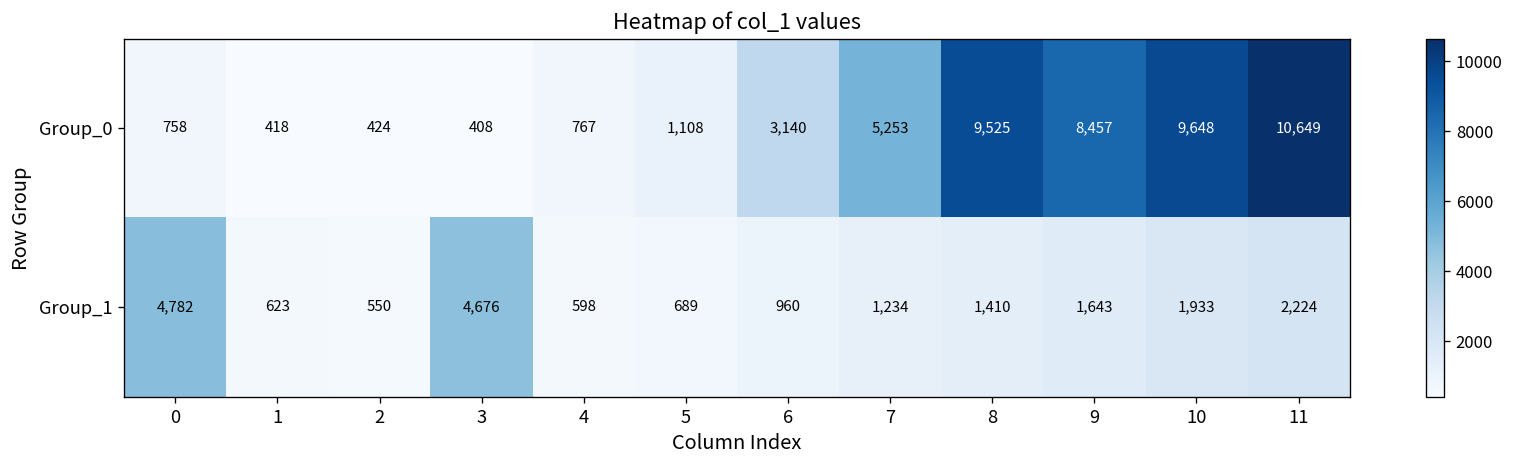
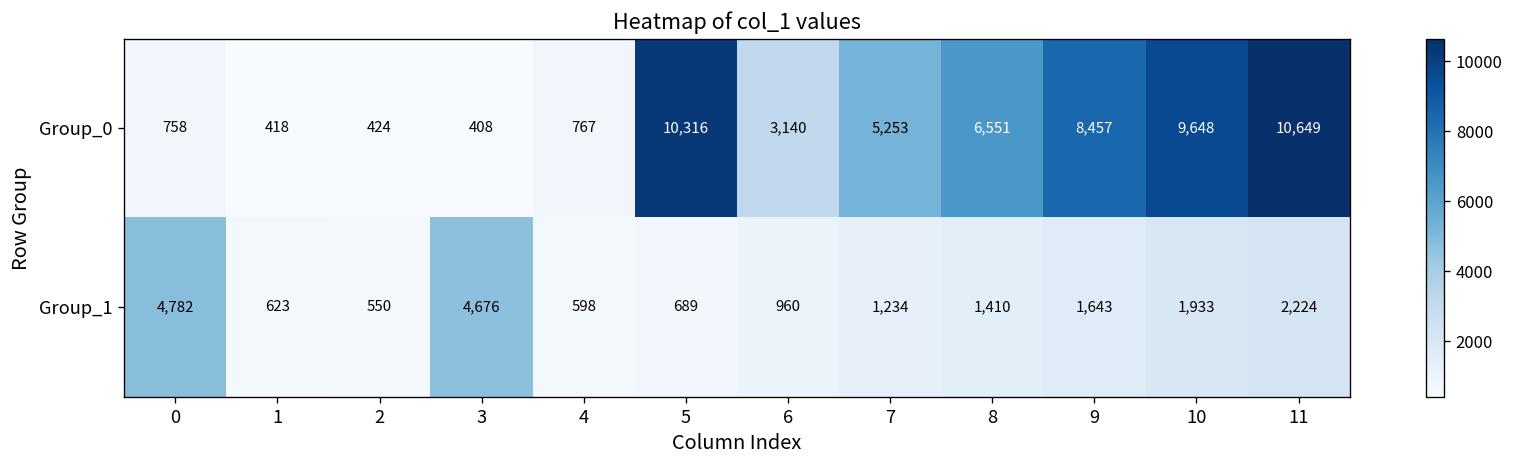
  {
    "Group_0": {
      "0": "758",
      "1": "418",
      "2": "424",
      "3": "408",
      "4": "767",
-     "5": "1,108",
+     "5": "10,316",
      "6": "3,140",
      "7": "5,253",
-     "8": "9,525",
+     "8": "6,551",
      "9": "8,457",
      "10": "9,648",
      "11": "10,649"
    },
    "Group_1": {
      "0": "4,782",
      "1": "623",
      "2": "550",
      "3": "4,676",
      "4": "598",
      "5": "689",
      "6": "960",
      "7": "1,234",
      "8": "1,410",
      "9": "1,643",
      "10": "1,933",
      "11": "2,224"
    }
  }
